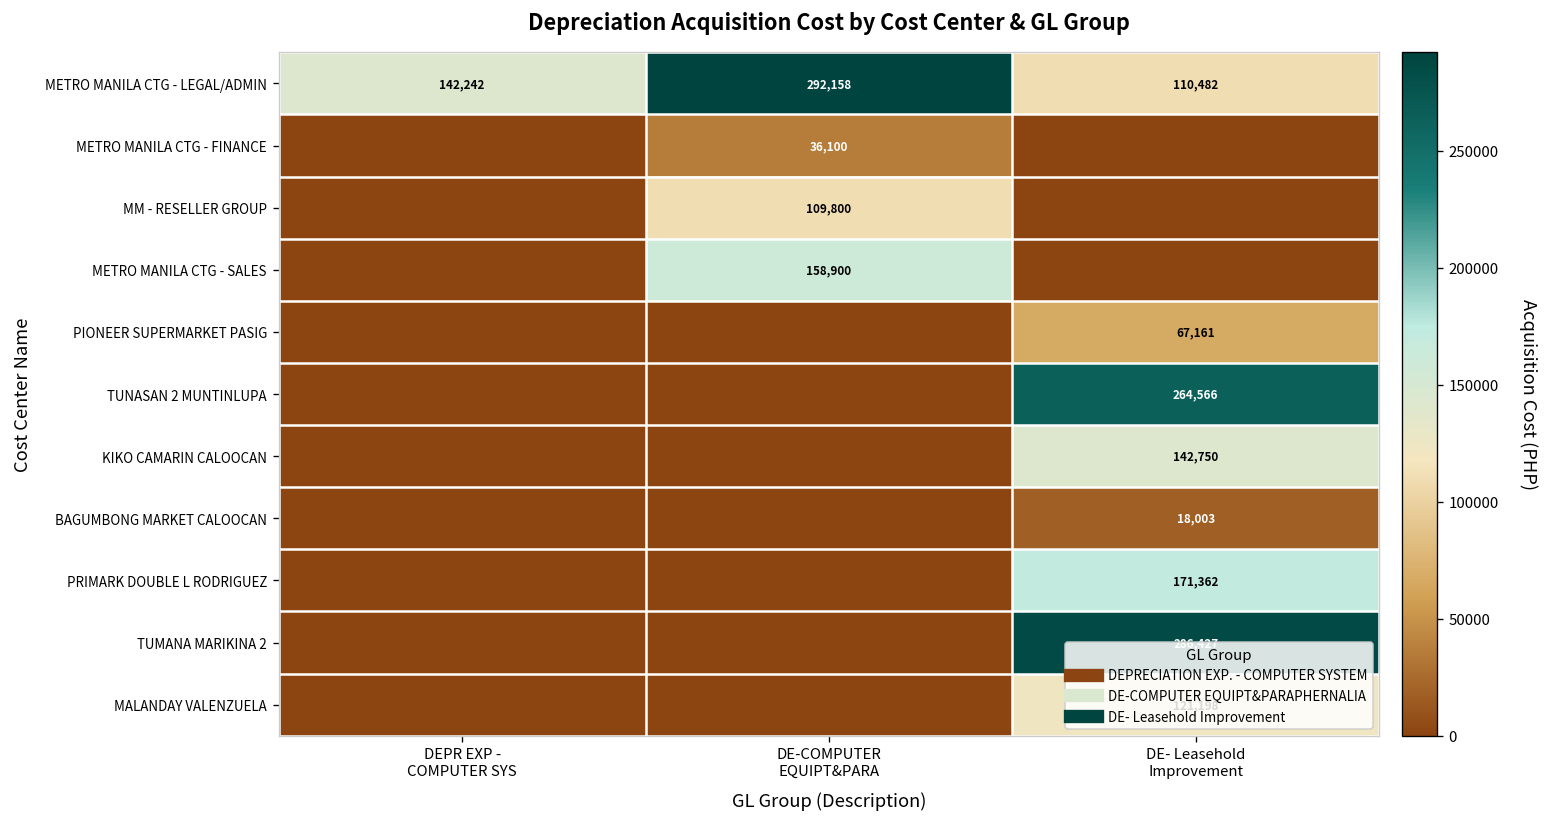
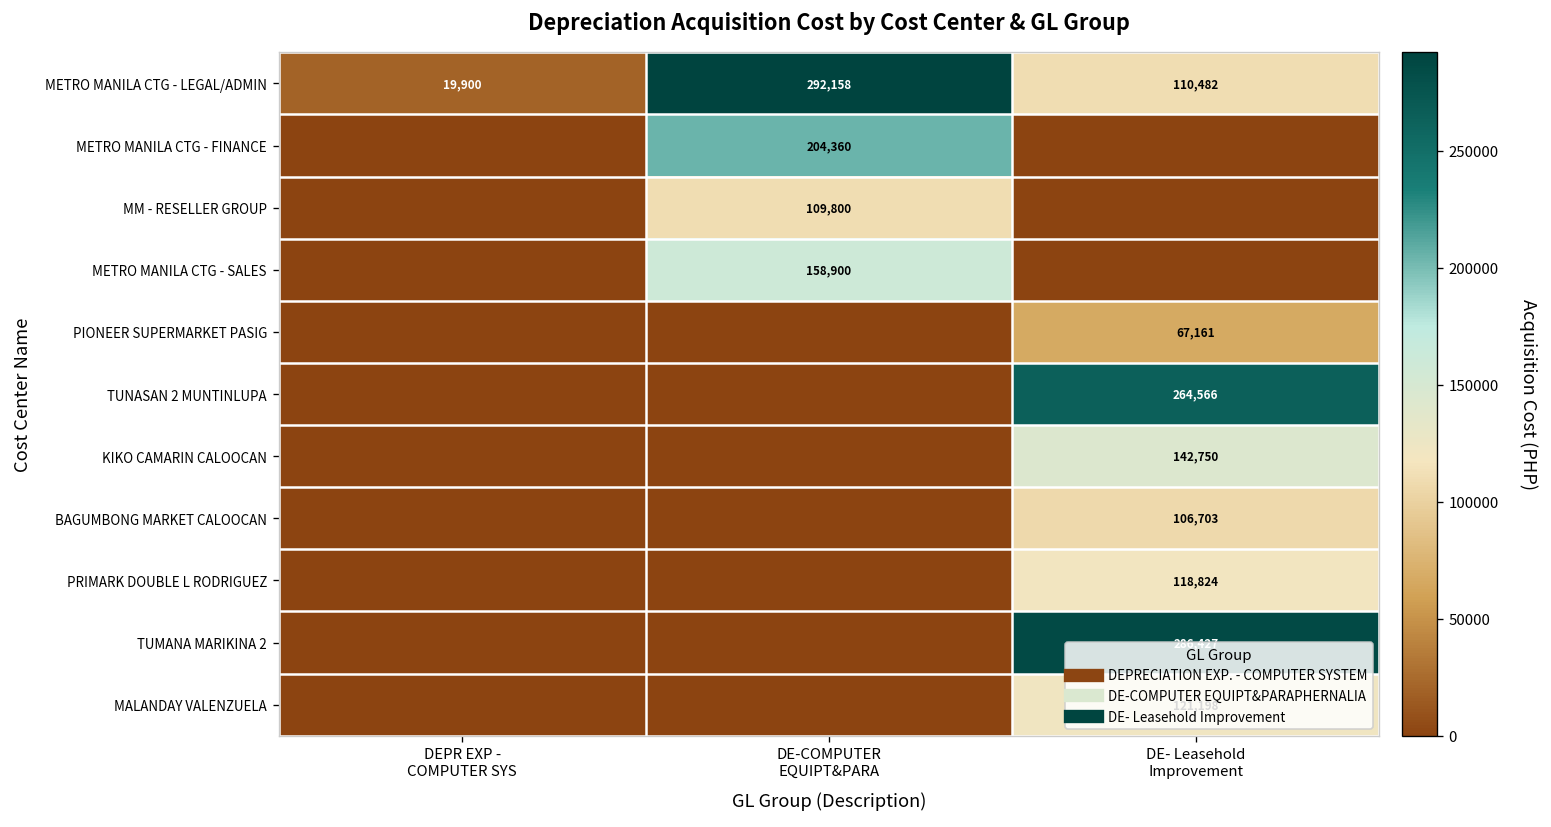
  {
    "METRO MANILA CTG - LEGAL/ADMIN": {
-     "DEPR EXP - COMPUTER SYS": "142,242",
+     "DEPR EXP - COMPUTER SYS": "19,900",
      "DE-COMPUTER EQUIPT&PARA": "292,158",
      "DE- Leasehold Improvement": "110,482"
    },
    "METRO MANILA CTG - FINANCE": {
-     "DE-COMPUTER EQUIPT&PARA": "36,100"
+     "DE-COMPUTER EQUIPT&PARA": "204,360"
    },
    "MM - RESELLER GROUP": {
      "DE-COMPUTER EQUIPT&PARA": "109,800"
    },
    "METRO MANILA CTG - SALES": {
      "DE-COMPUTER EQUIPT&PARA": "158,900"
    },
    "PIONEER SUPERMARKET PASIG": {
      "DE- Leasehold Improvement": "67,161"
    },
    "TUNASAN 2 MUNTINLUPA": {
      "DE- Leasehold Improvement": "264,566"
    },
    "KIKO CAMARIN CALOOCAN": {
      "DE- Leasehold Improvement": "142,750"
    },
    "BAGUMBONG MARKET CALOOCAN": {
-     "DE- Leasehold Improvement": "18,003"
+     "DE- Leasehold Improvement": "106,703"
    },
    "PRIMARK DOUBLE L RODRIGUEZ": {
-     "DE- Leasehold Improvement": "171,362"
+     "DE- Leasehold Improvement": "118,824"
    }
  }
